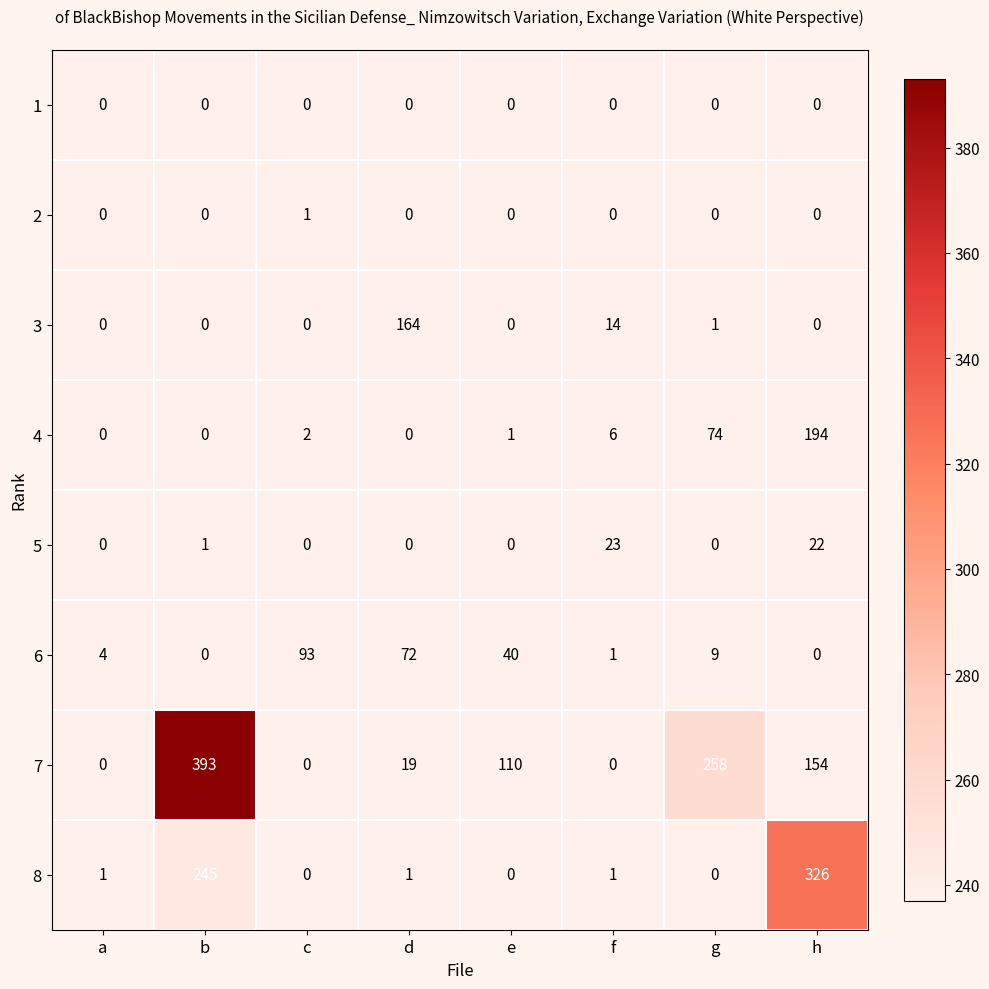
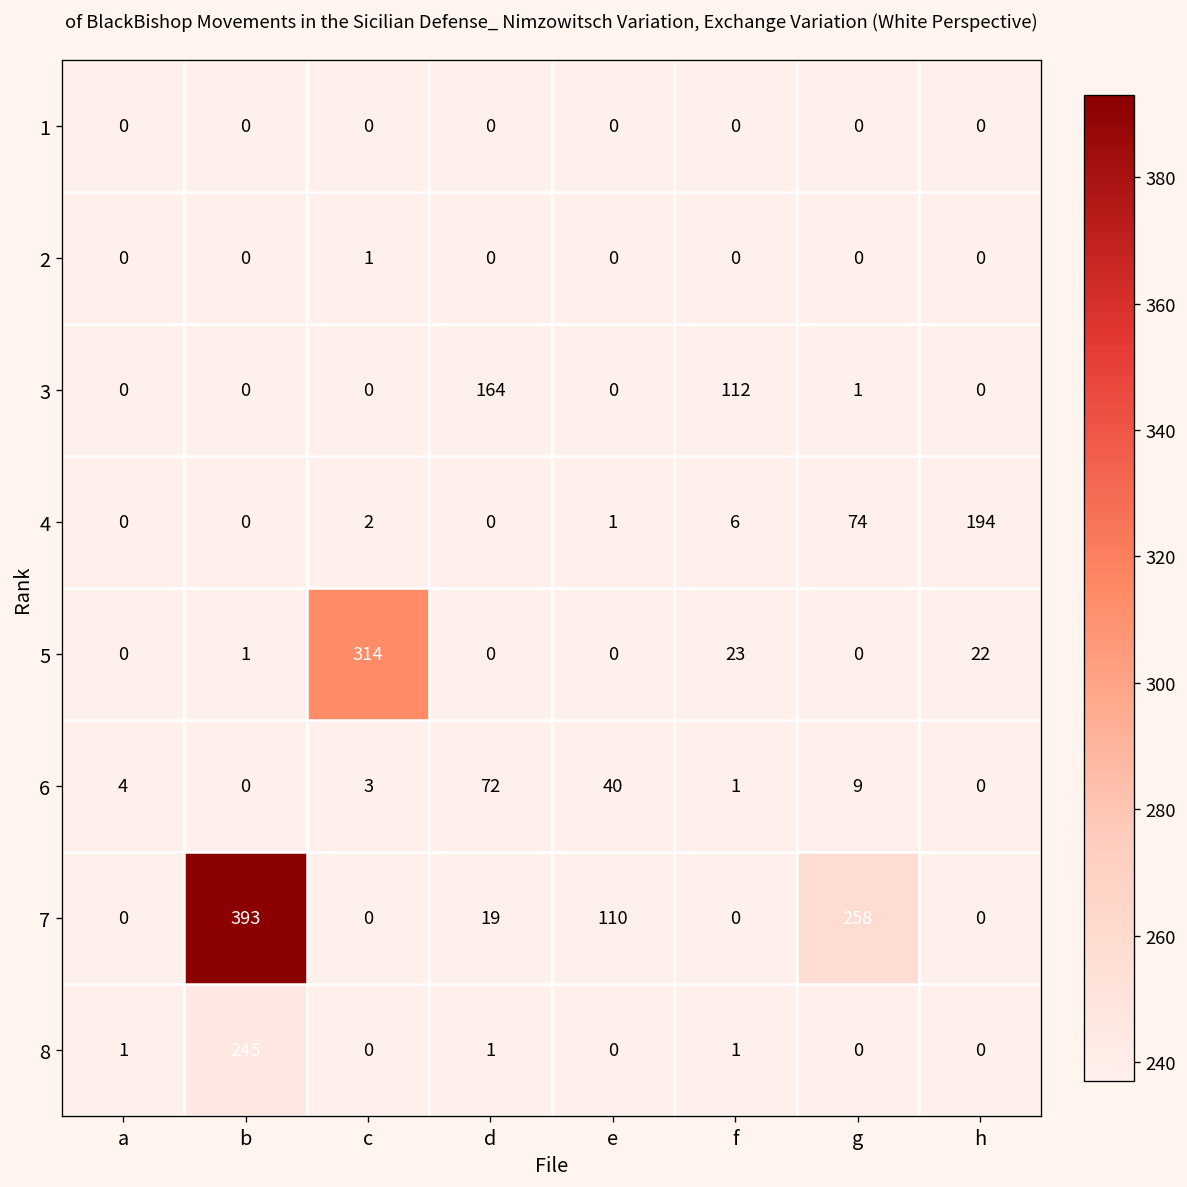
  {
    "1": {
      "a": 0,
      "b": 0,
      "c": 0,
      "d": 0,
      "e": 0,
      "f": 0,
      "g": 0,
      "h": 0
    },
    "2": {
      "a": 0,
      "b": 0,
      "c": 1,
      "d": 0,
      "e": 0,
      "f": 0,
      "g": 0,
      "h": 0
    },
    "3": {
      "a": 0,
      "b": 0,
      "c": 0,
      "d": 164,
      "e": 0,
-     "f": 14,
+     "f": 112,
      "g": 1,
      "h": 0
    },
    "4": {
      "a": 0,
      "b": 0,
      "c": 2,
      "d": 0,
      "e": 1,
      "f": 6,
      "g": 74,
      "h": 194
    },
    "5": {
      "a": 0,
      "b": 1,
-     "c": 0,
+     "c": 314,
      "d": 0,
      "e": 0,
      "f": 23,
      "g": 0,
      "h": 22
    },
    "6": {
      "a": 4,
      "b": 0,
-     "c": 93,
+     "c": 3,
      "d": 72,
      "e": 40,
      "f": 1,
      "g": 9,
      "h": 0
    },
    "7": {
      "a": 0,
      "b": 393,
      "c": 0,
      "d": 19,
      "e": 110,
      "f": 0,
-     "h": 154
+     "h": 0
    },
    "8": {
      "a": 1,
      "c": 0,
      "d": 1,
      "e": 0,
      "f": 1,
      "g": 0,
-     "h": 326
+     "h": 0
    }
  }
